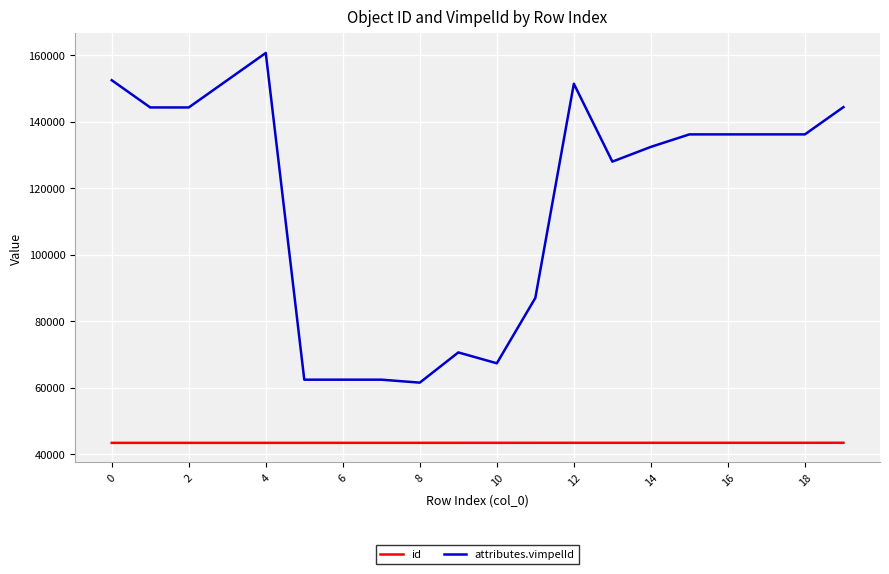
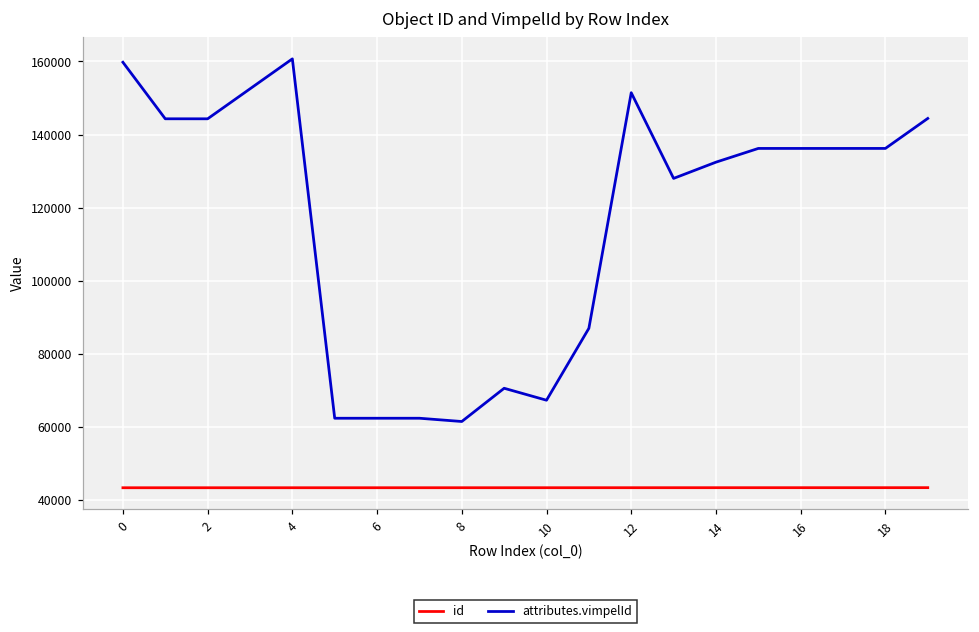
  {
    "id": {
      "0": 43000,
      "2": 43000,
      "4": 43000,
      "6": 43000,
      "8": 43000,
      "10": 43000,
      "12": 43000,
      "14": 43000,
      "16": 43000,
      "18": 43000
    },
    "attributes.vimpelId": {
-     "0": 153000,
+     "0": 160000,
      "2": 144000,
      "4": 161000,
      "6": 62000,
      "8": 62000,
      "10": 67000,
      "12": 151000,
      "14": 132000,
      "16": 136000,
      "18": 136000
    }
  }
